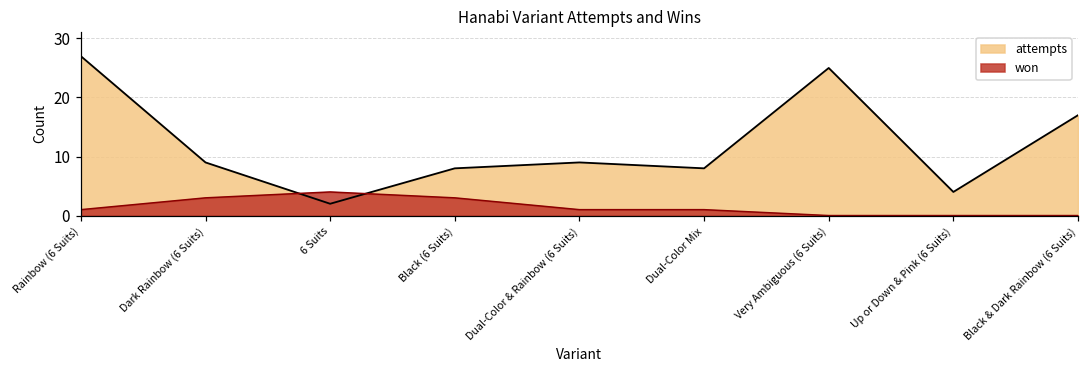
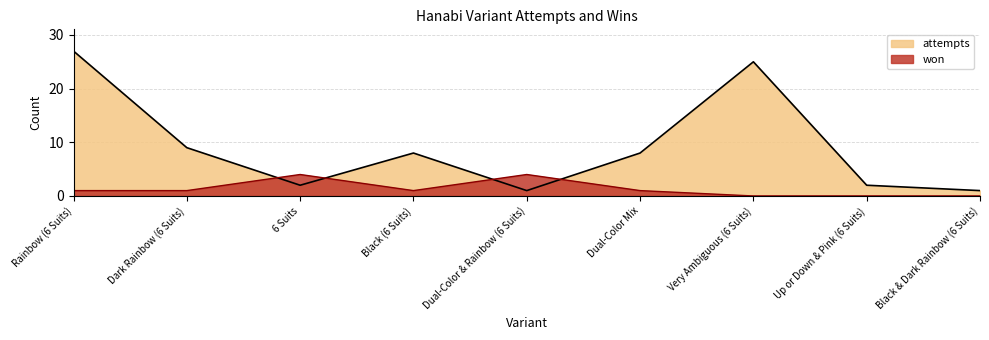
  {
    "attempts": {
      "Rainbow (6 Suits)": 27,
      "Dark Rainbow (6 Suits)": 9,
      "6 Suits": 2,
      "Black (6 Suits)": 8,
-     "Dual-Color & Rainbow (6 Suits)": 9,
+     "Dual-Color & Rainbow (6 Suits)": 1,
      "Dual-Color Mix": 8,
      "Very Ambiguous (6 Suits)": 25,
-     "Up or Down & Pink (6 Suits)": 4,
-     "Black & Dark Rainbow (6 Suits)": 17
+     "Up or Down & Pink (6 Suits)": 2,
+     "Black & Dark Rainbow (6 Suits)": 1
    },
    "won": {
      "Rainbow (6 Suits)": 1,
-     "Dark Rainbow (6 Suits)": 3,
+     "Dark Rainbow (6 Suits)": 1,
      "6 Suits": 4,
-     "Black (6 Suits)": 3,
-     "Dual-Color & Rainbow (6 Suits)": 1,
+     "Black (6 Suits)": 1,
+     "Dual-Color & Rainbow (6 Suits)": 4,
      "Dual-Color Mix": 1,
      "Very Ambiguous (6 Suits)": 0,
      "Up or Down & Pink (6 Suits)": 0,
      "Black & Dark Rainbow (6 Suits)": 0
    }
  }
